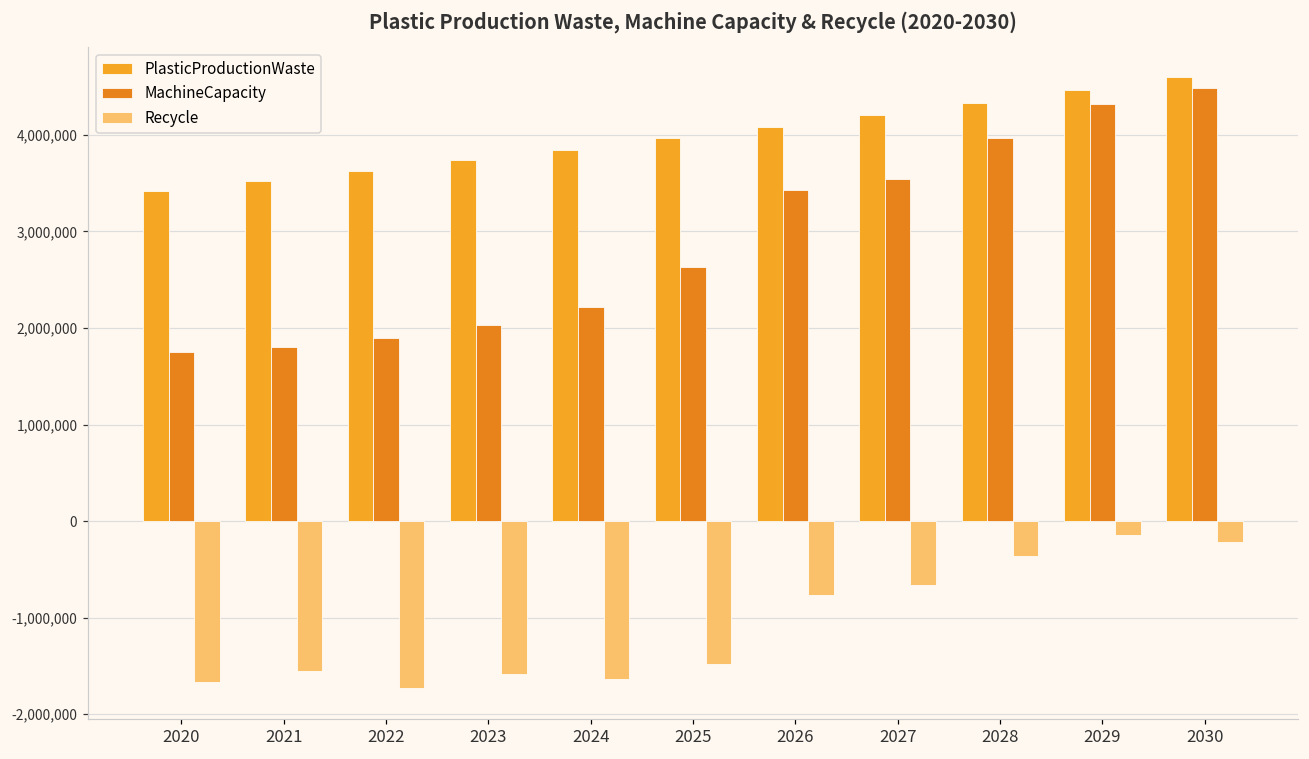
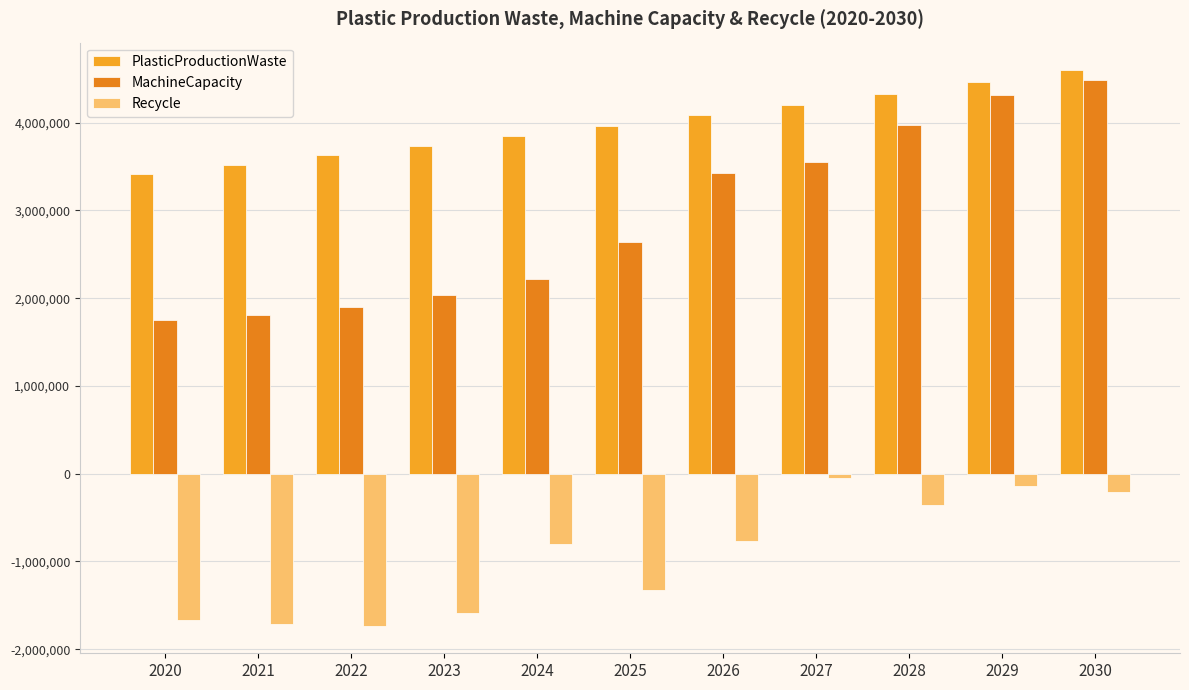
  {
    "Recycle": {
      "2020": "-1,700,000",
-     "2021": "-1,500,000",
+     "2021": "-1,700,000",
      "2022": "-1,700,000",
      "2023": "-1,600,000",
-     "2024": "-1,600,000",
-     "2025": "-1,500,000",
+     "2024": "-800,000",
+     "2025": "-1,300,000",
      "2026": "-800,000",
-     "2027": "-700,000",
+     "2027": "0",
      "2028": "-400,000",
      "2029": "-100,000",
      "2030": "-200,000"
    }
  }
